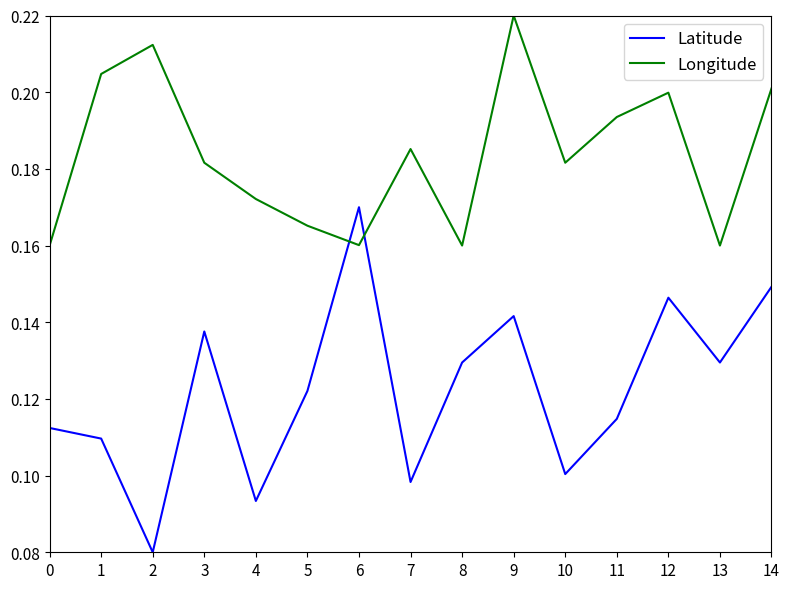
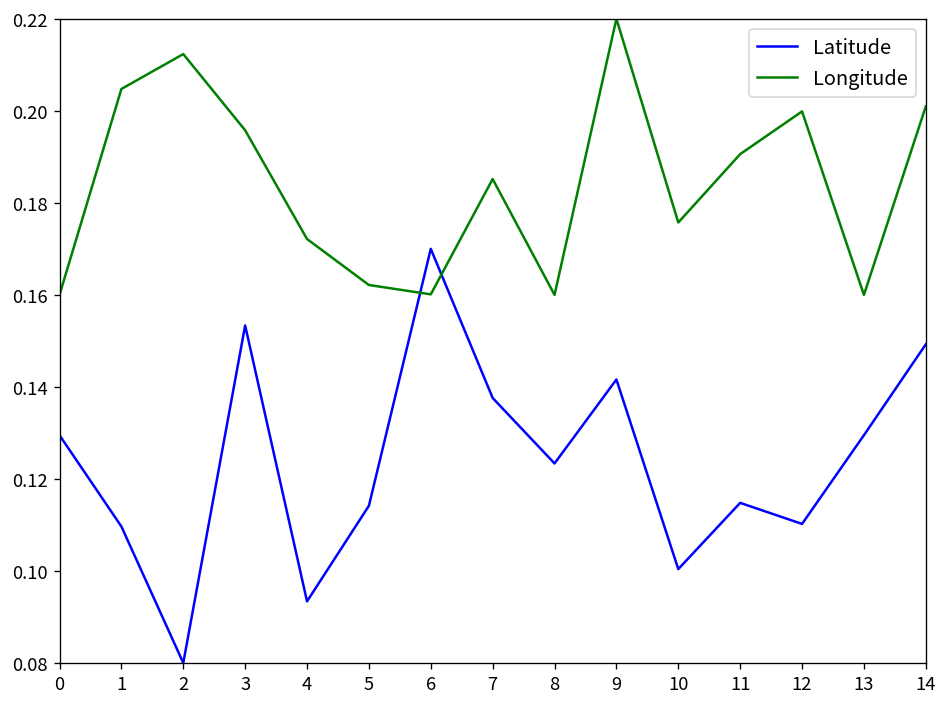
  {
    "Latitude": {
-     "0": 0.112,
+     "0": 0.129,
      "1": 0.110,
      "2": 0.080,
-     "3": 0.138,
+     "3": 0.153,
      "4": 0.093,
-     "5": 0.122,
+     "5": 0.114,
      "6": 0.170,
-     "7": 0.098,
-     "8": 0.129,
+     "7": 0.138,
+     "8": 0.123,
      "9": 0.142,
      "10": 0.100,
      "11": 0.115,
-     "12": 0.146,
+     "12": 0.110,
      "13": 0.129,
      "14": 0.149
    },
    "Longitude": {
      "0": 0.160,
      "1": 0.205,
      "2": 0.212,
-     "3": 0.182,
+     "3": 0.196,
      "4": 0.172,
-     "5": 0.165,
+     "5": 0.162,
      "6": 0.160,
      "7": 0.185,
      "8": 0.160,
      "9": 0.220,
-     "10": 0.182,
-     "11": 0.194,
+     "10": 0.176,
+     "11": 0.191,
      "12": 0.200,
      "13": 0.160,
      "14": 0.201
    }
  }
